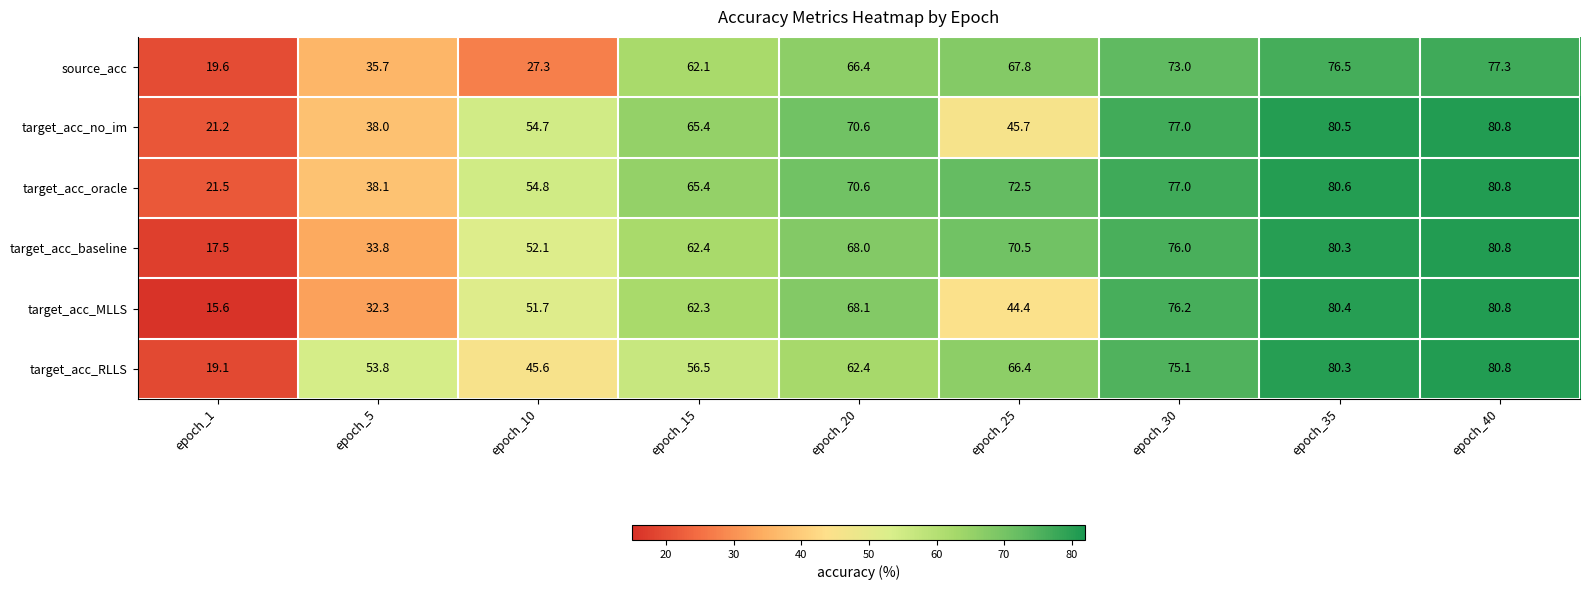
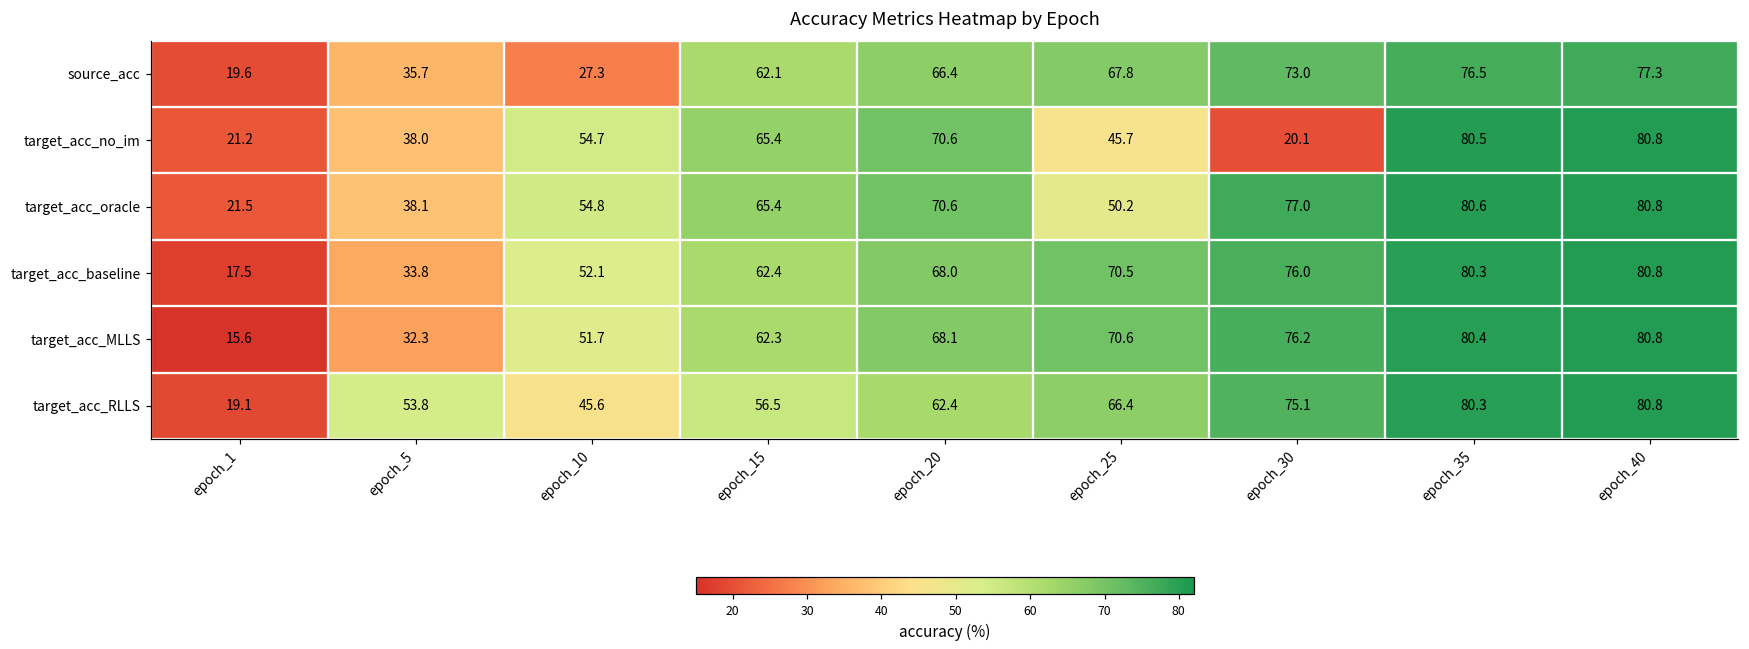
  {
    "source_acc": {
      "epoch_1": 19.6,
      "epoch_5": 35.7,
      "epoch_10": 27.3,
      "epoch_15": 62.1,
      "epoch_20": 66.4,
      "epoch_25": 67.8,
      "epoch_30": 73.0,
      "epoch_35": 76.5,
      "epoch_40": 77.3
    },
    "target_acc_no_im": {
      "epoch_1": 21.2,
      "epoch_5": 38.0,
      "epoch_10": 54.7,
      "epoch_15": 65.4,
      "epoch_20": 70.6,
      "epoch_25": 45.7,
-     "epoch_30": 77.0,
+     "epoch_30": 20.1,
      "epoch_35": 80.5,
      "epoch_40": 80.8
    },
    "target_acc_oracle": {
      "epoch_1": 21.5,
      "epoch_5": 38.1,
      "epoch_10": 54.8,
      "epoch_15": 65.4,
      "epoch_20": 70.6,
-     "epoch_25": 72.5,
+     "epoch_25": 50.2,
      "epoch_30": 77.0,
      "epoch_35": 80.6,
      "epoch_40": 80.8
    },
    "target_acc_baseline": {
      "epoch_1": 17.5,
      "epoch_5": 33.8,
      "epoch_10": 52.1,
      "epoch_15": 62.4,
      "epoch_20": 68.0,
      "epoch_25": 70.5,
      "epoch_30": 76.0,
      "epoch_35": 80.3,
      "epoch_40": 80.8
    },
    "target_acc_MLLS": {
      "epoch_1": 15.6,
      "epoch_5": 32.3,
      "epoch_10": 51.7,
      "epoch_15": 62.3,
      "epoch_20": 68.1,
-     "epoch_25": 44.4,
+     "epoch_25": 70.6,
      "epoch_30": 76.2,
      "epoch_35": 80.4,
      "epoch_40": 80.8
    },
    "target_acc_RLLS": {
      "epoch_1": 19.1,
      "epoch_5": 53.8,
      "epoch_10": 45.6,
      "epoch_15": 56.5,
      "epoch_20": 62.4,
      "epoch_25": 66.4,
      "epoch_30": 75.1,
      "epoch_35": 80.3,
      "epoch_40": 80.8
    }
  }
